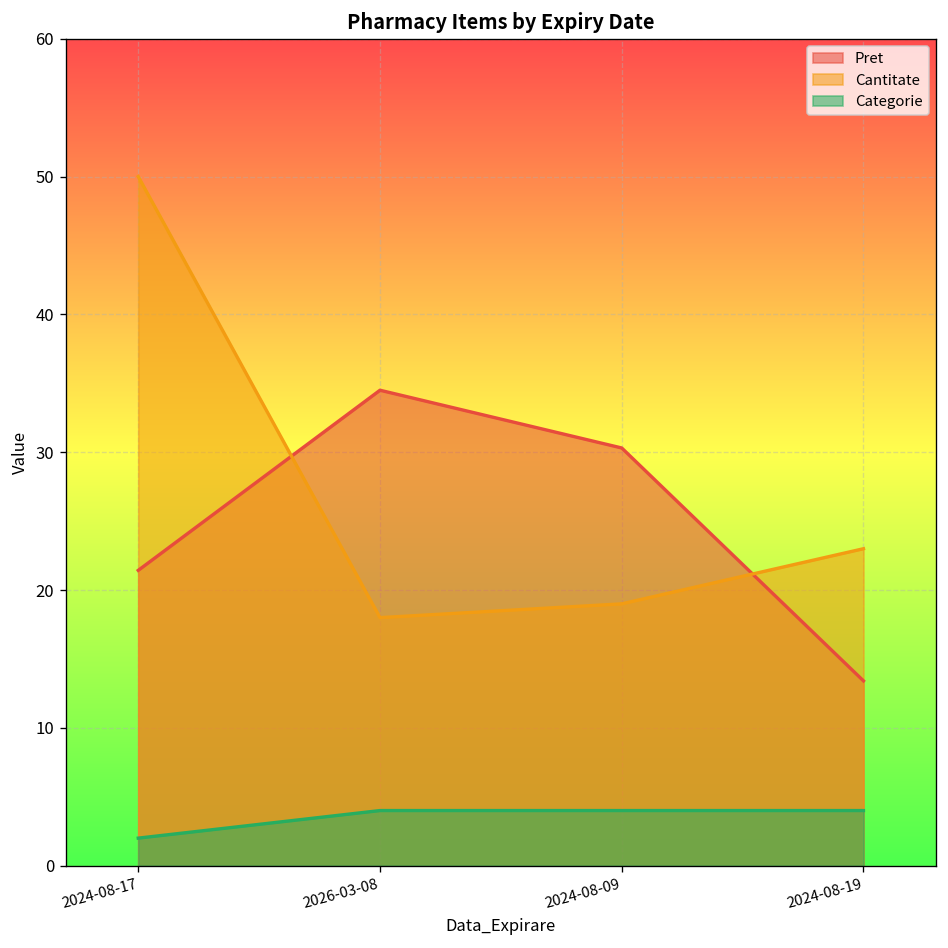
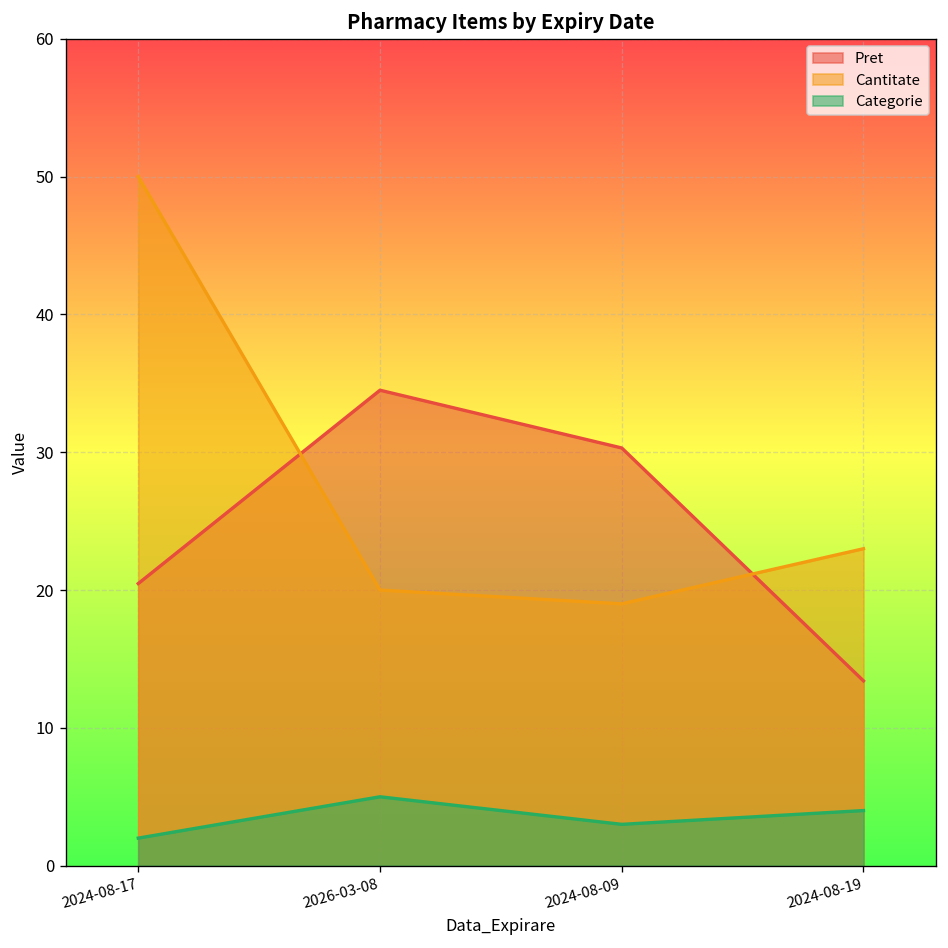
  {
    "Pret": {
-     "2024-08-17": 21.4,
+     "2024-08-17": 20.5,
      "2026-03-08": 34.5,
      "2024-08-09": 30.3,
      "2024-08-19": 13.4
    },
    "Cantitate": {
      "2024-08-17": 50,
-     "2026-03-08": 18,
+     "2026-03-08": 20,
      "2024-08-09": 19,
      "2024-08-19": 23
    },
    "Categorie": {
      "2024-08-17": 2,
-     "2026-03-08": 4,
-     "2024-08-09": 4,
+     "2026-03-08": 5,
+     "2024-08-09": 3,
      "2024-08-19": 4
    }
  }
